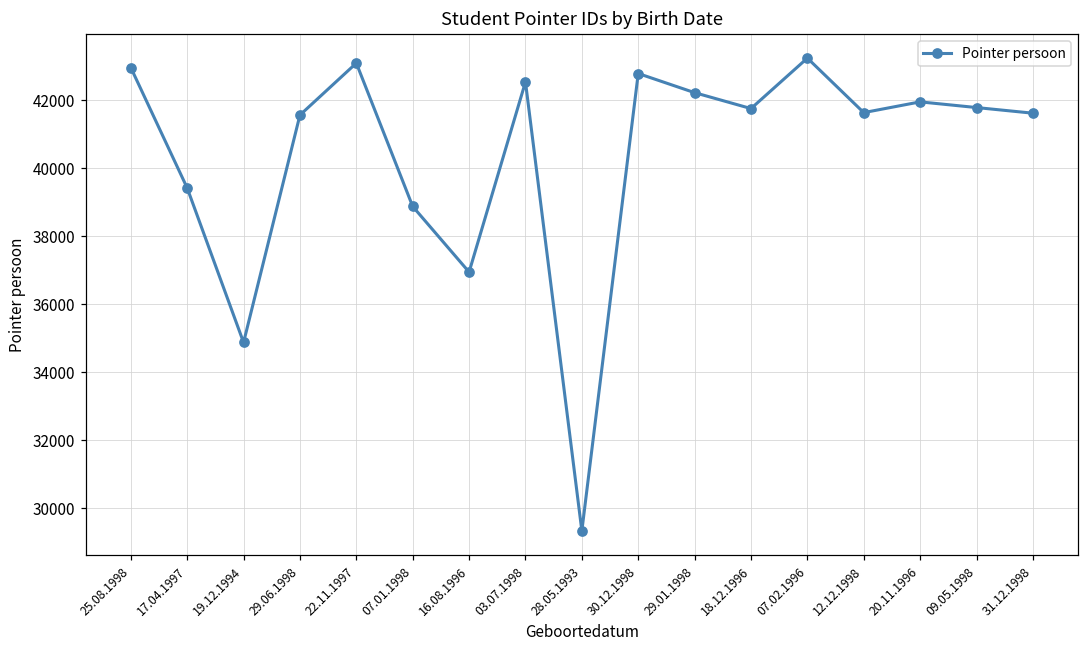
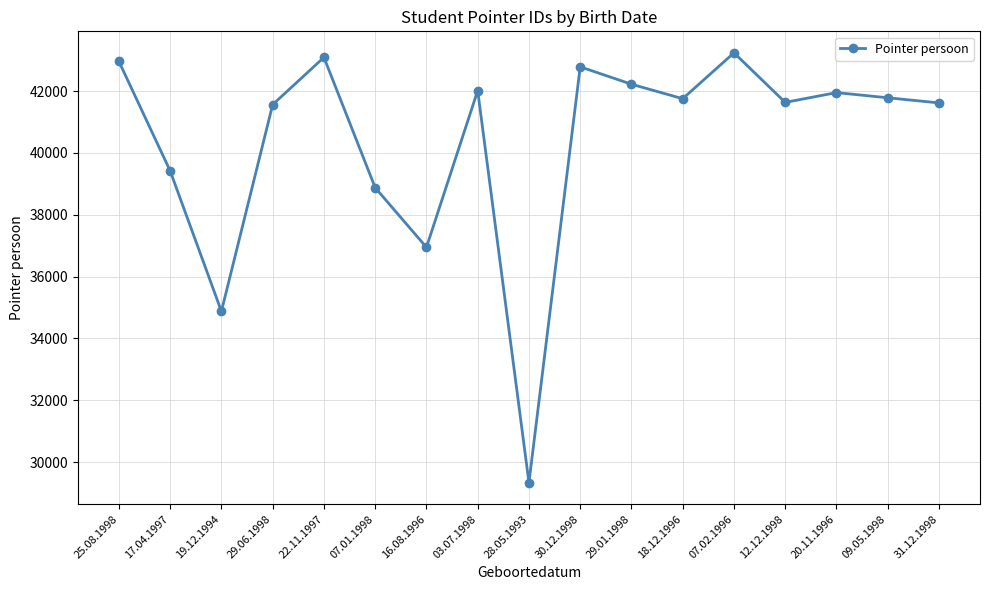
  {
    "25.08.1998": 43000,
    "17.04.1997": 39400,
    "19.12.1994": 34900,
    "29.06.1998": 41600,
    "22.11.1997": 43100,
    "07.01.1998": 38900,
    "16.08.1996": 36900,
-   "03.07.1998": 42500,
+   "03.07.1998": 42000,
    "28.05.1993": 29300,
    "30.12.1998": 42800,
    "29.01.1998": 42200,
    "18.12.1996": 41800,
    "07.02.1996": 43200,
    "12.12.1998": 41600,
    "20.11.1996": 42000,
    "09.05.1998": 41800,
    "31.12.1998": 41600
  }
